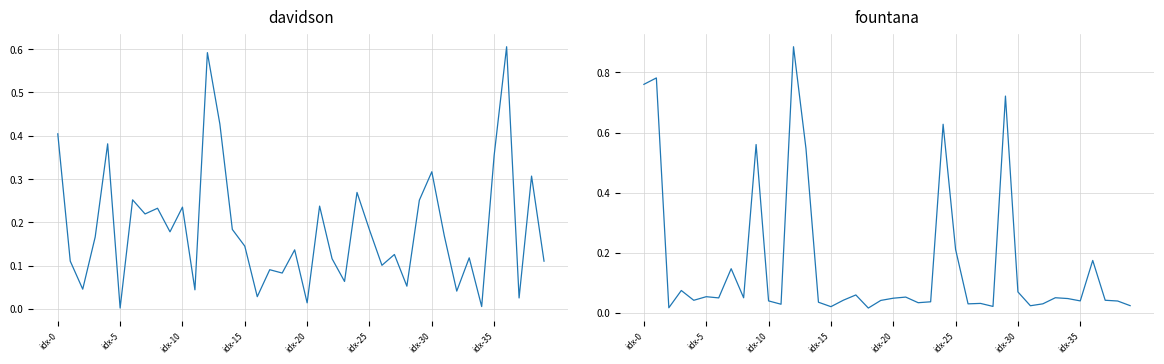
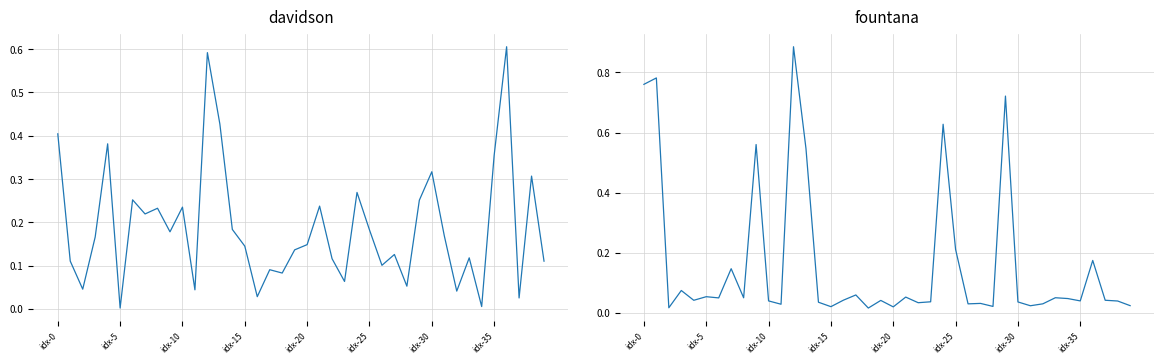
  {
    "davidson": {
      "idx-0": 0.40,
      "idx-5": 0.00,
      "idx-10": 0.24,
      "idx-15": 0.15,
-     "idx-20": 0.01,
+     "idx-20": 0.15,
      "idx-25": 0.18,
      "idx-30": 0.32,
      "idx-35": 0.35
    },
    "fountana": {
      "idx-0": 0.76,
      "idx-5": 0.05,
      "idx-10": 0.04,
      "idx-15": 0.02,
-     "idx-20": 0.05,
+     "idx-20": 0.02,
      "idx-25": 0.21,
-     "idx-30": 0.07,
+     "idx-30": 0.04,
      "idx-35": 0.04
    }
  }
